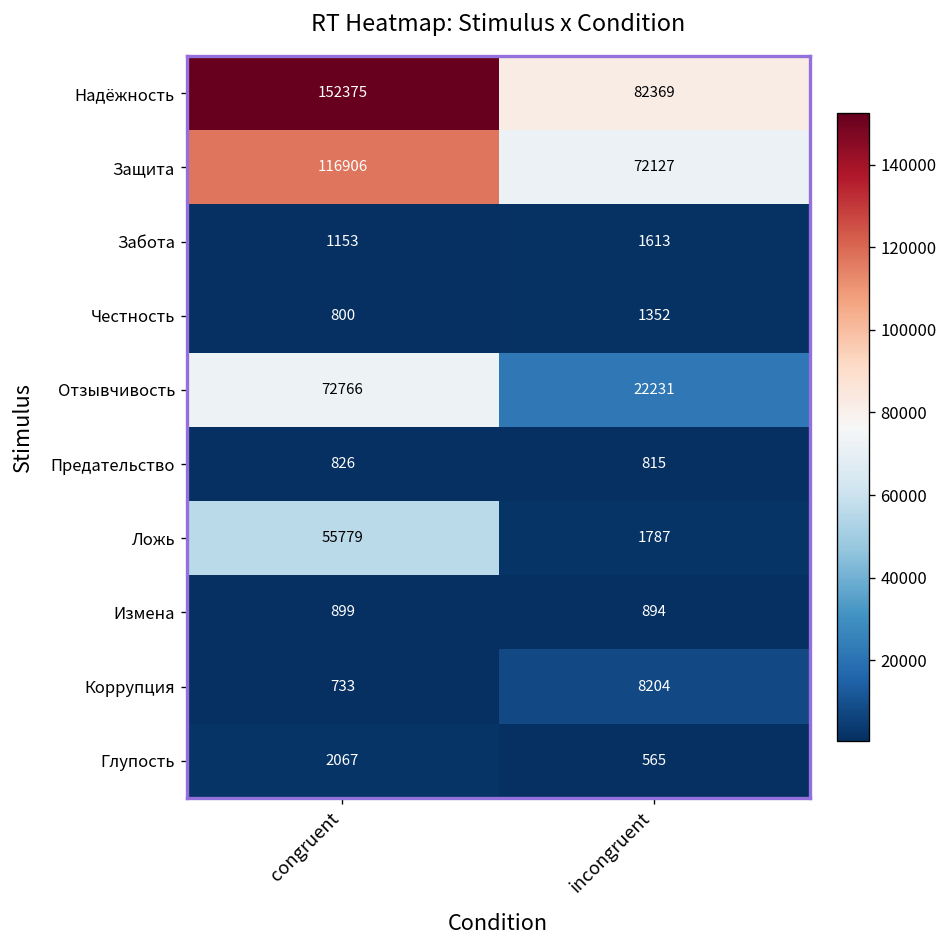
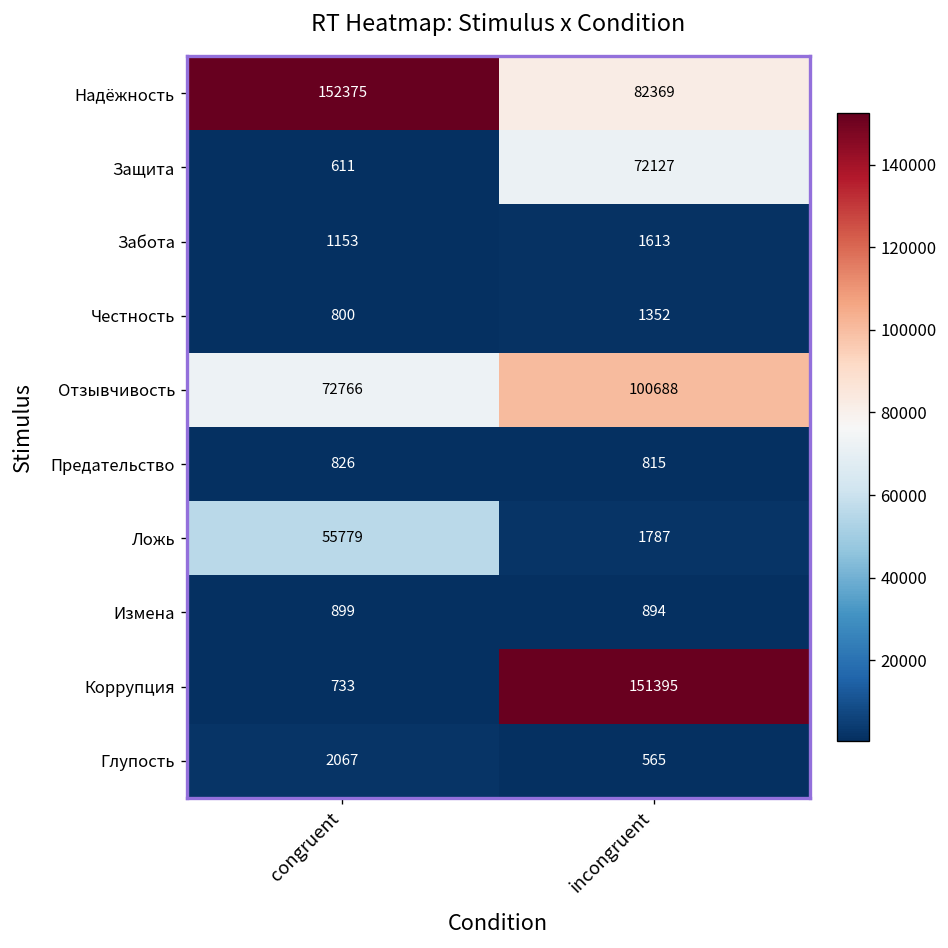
  {
    "Надёжность": {
      "congruent": 152375,
      "incongruent": 82369
    },
    "Защита": {
-     "congruent": 116906,
+     "congruent": 611,
      "incongruent": 72127
    },
    "Забота": {
      "congruent": 1153,
      "incongruent": 1613
    },
    "Честность": {
      "congruent": 800,
      "incongruent": 1352
    },
    "Отзывчивость": {
      "congruent": 72766,
-     "incongruent": 22231
+     "incongruent": 100688
    },
    "Предательство": {
      "congruent": 826,
      "incongruent": 815
    },
    "Ложь": {
      "congruent": 55779,
      "incongruent": 1787
    },
    "Измена": {
      "congruent": 899,
      "incongruent": 894
    },
    "Коррупция": {
      "congruent": 733,
-     "incongruent": 8204
+     "incongruent": 151395
    },
    "Глупость": {
      "congruent": 2067,
      "incongruent": 565
    }
  }
